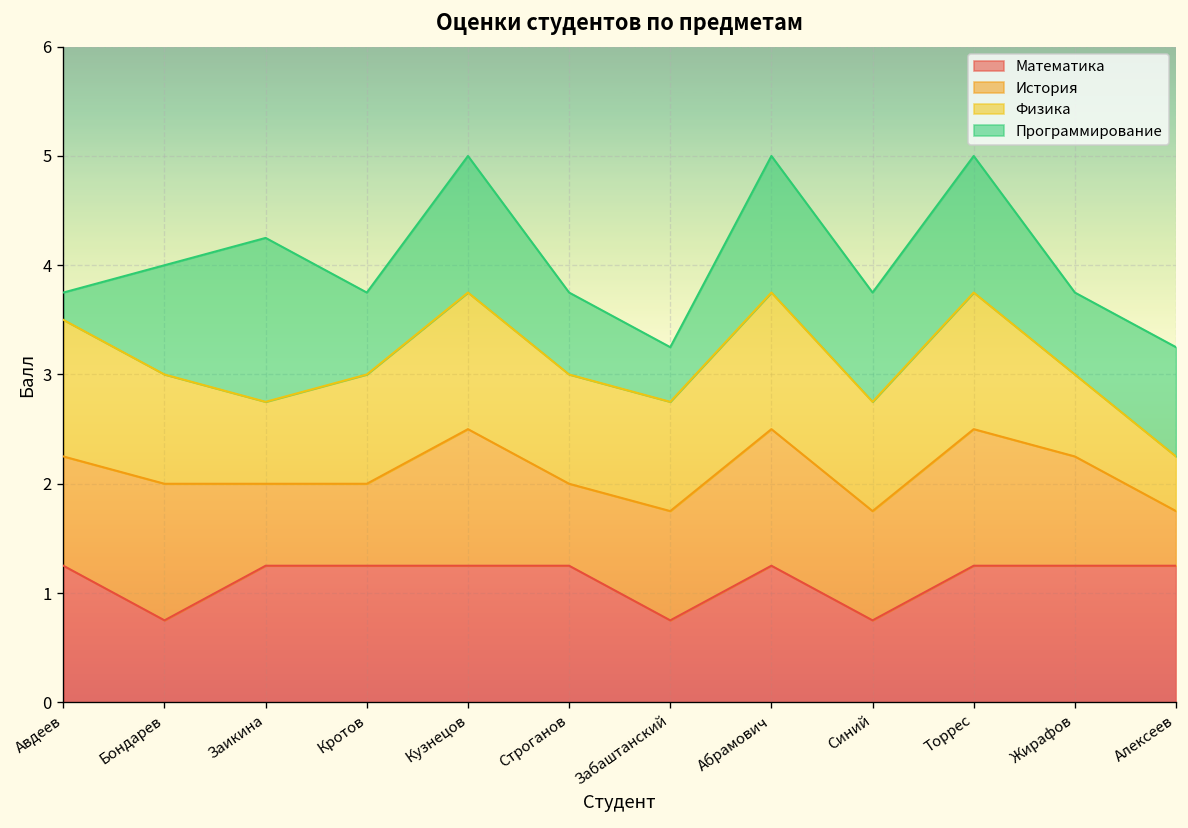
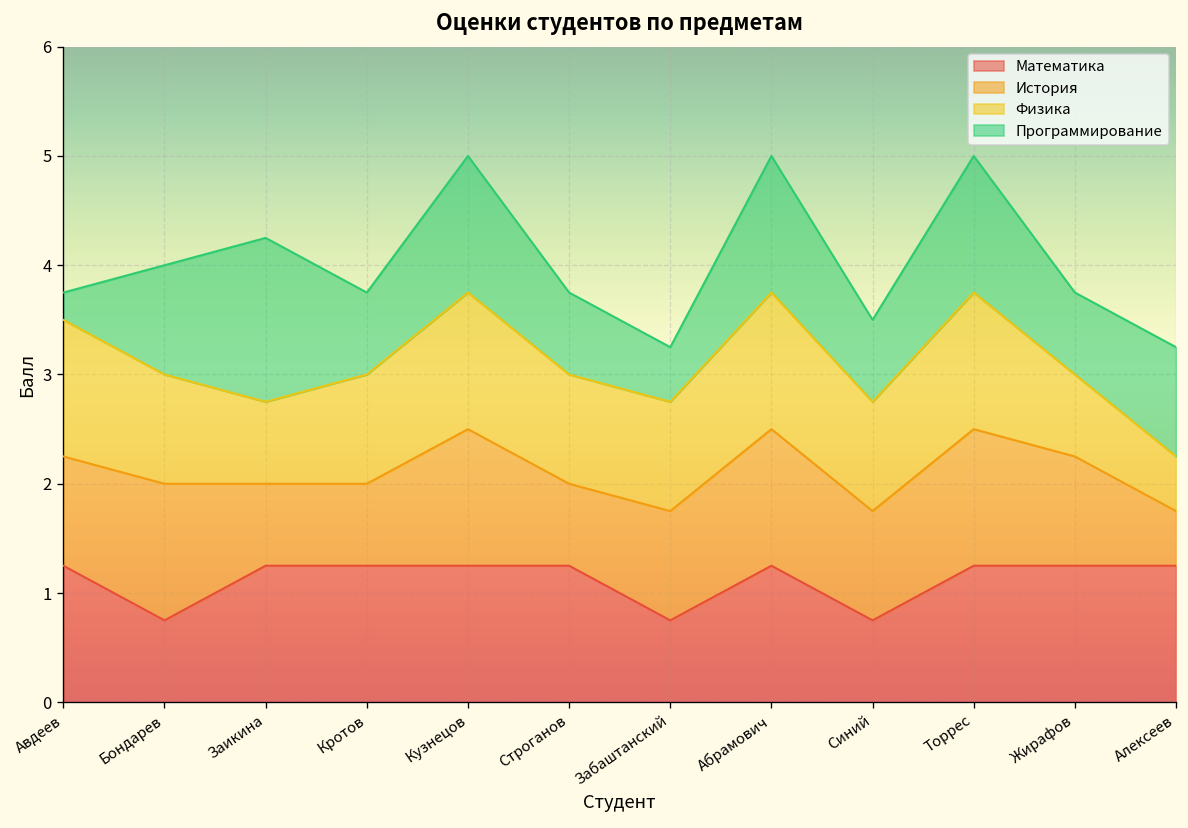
  {
    "Математика": {
      "Авдеев": 1.3,
      "Бондарев": 0.8,
      "Заикина": 1.3,
      "Кротов": 1.3,
      "Кузнецов": 1.3,
      "Строганов": 1.3,
      "Забаштанский": 0.8,
      "Абрамович": 1.3,
      "Синий": 0.8,
      "Торрес": 1.3,
      "Жирафов": 1.3,
      "Алексеев": 1.3
    },
    "Программирование": {
      "Авдеев": 0.3,
      "Бондарев": 1.0,
      "Заикина": 1.5,
      "Кротов": 0.8,
      "Кузнецов": 1.3,
      "Строганов": 0.8,
      "Забаштанский": 0.5,
      "Абрамович": 1.3,
-     "Синий": 1.0,
+     "Синий": 0.8,
      "Торрес": 1.3,
      "Жирафов": 0.8,
      "Алексеев": 1.0
    }
  }
